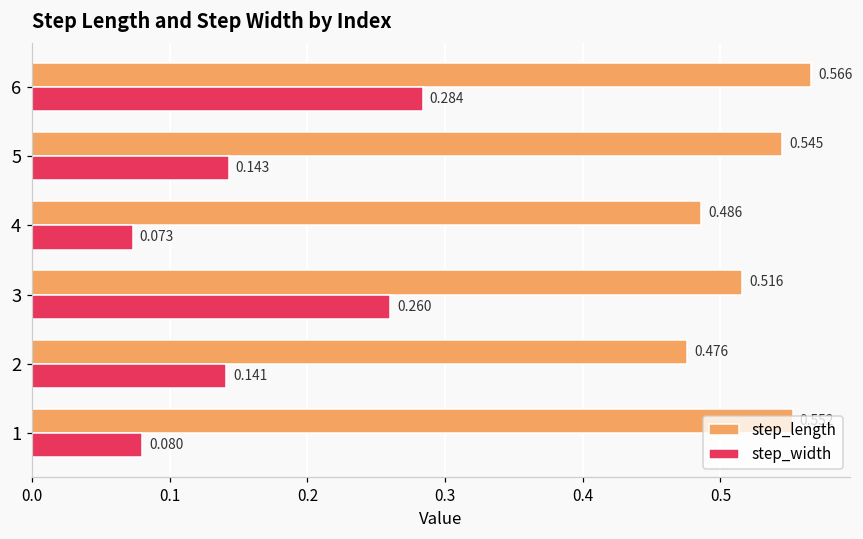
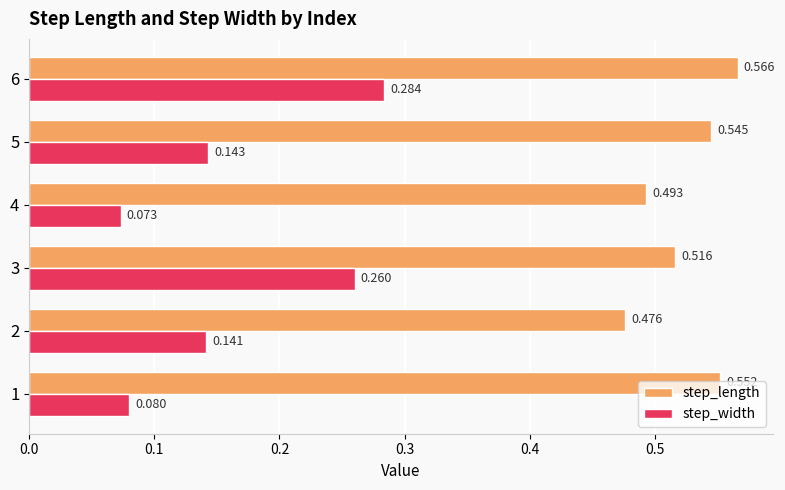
  {
    "step_length": {
      "6": 0.566,
      "5": 0.545,
-     "4": 0.486,
+     "4": 0.493,
      "3": 0.516,
      "2": 0.476
    },
    "step_width": {
      "6": 0.284,
      "5": 0.143,
      "4": 0.073,
      "3": 0.260,
      "2": 0.141,
      "1": 0.080
    }
  }
